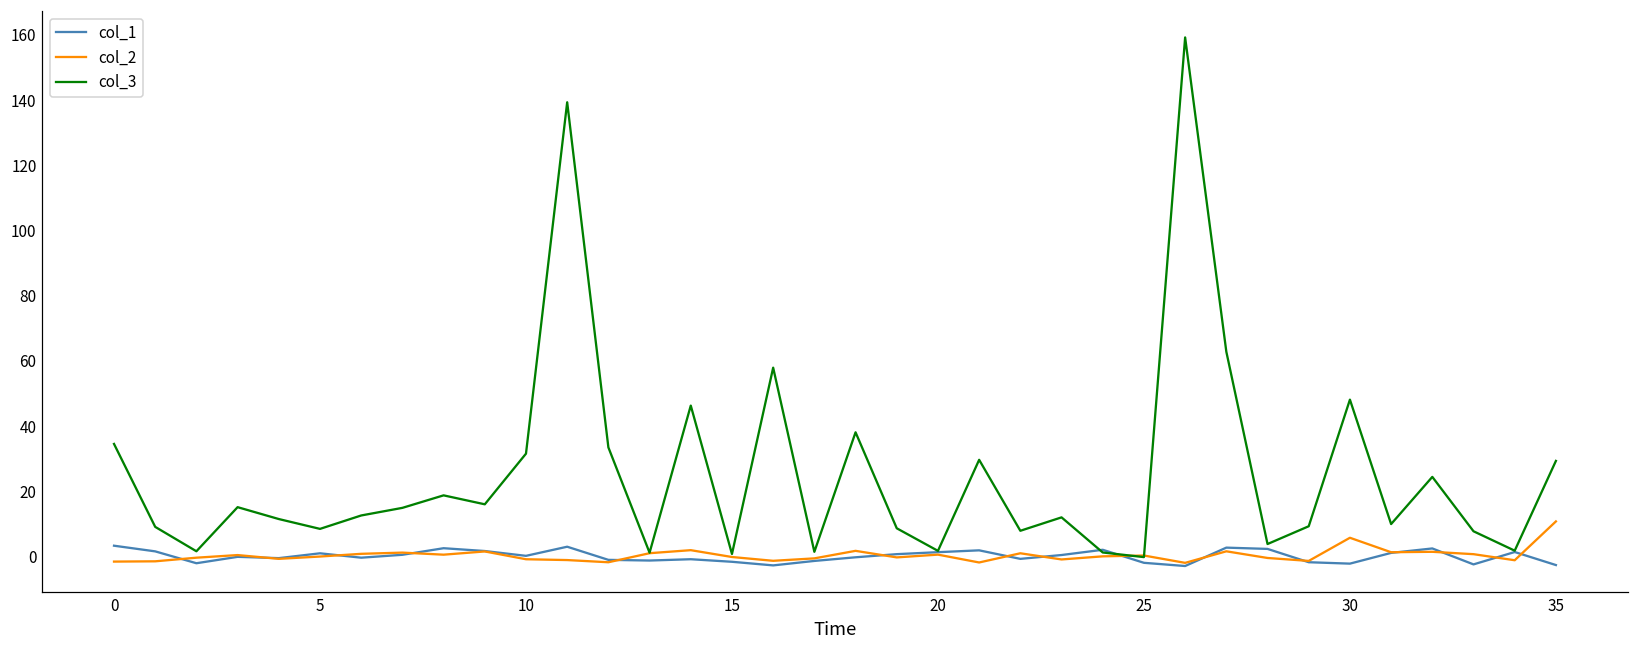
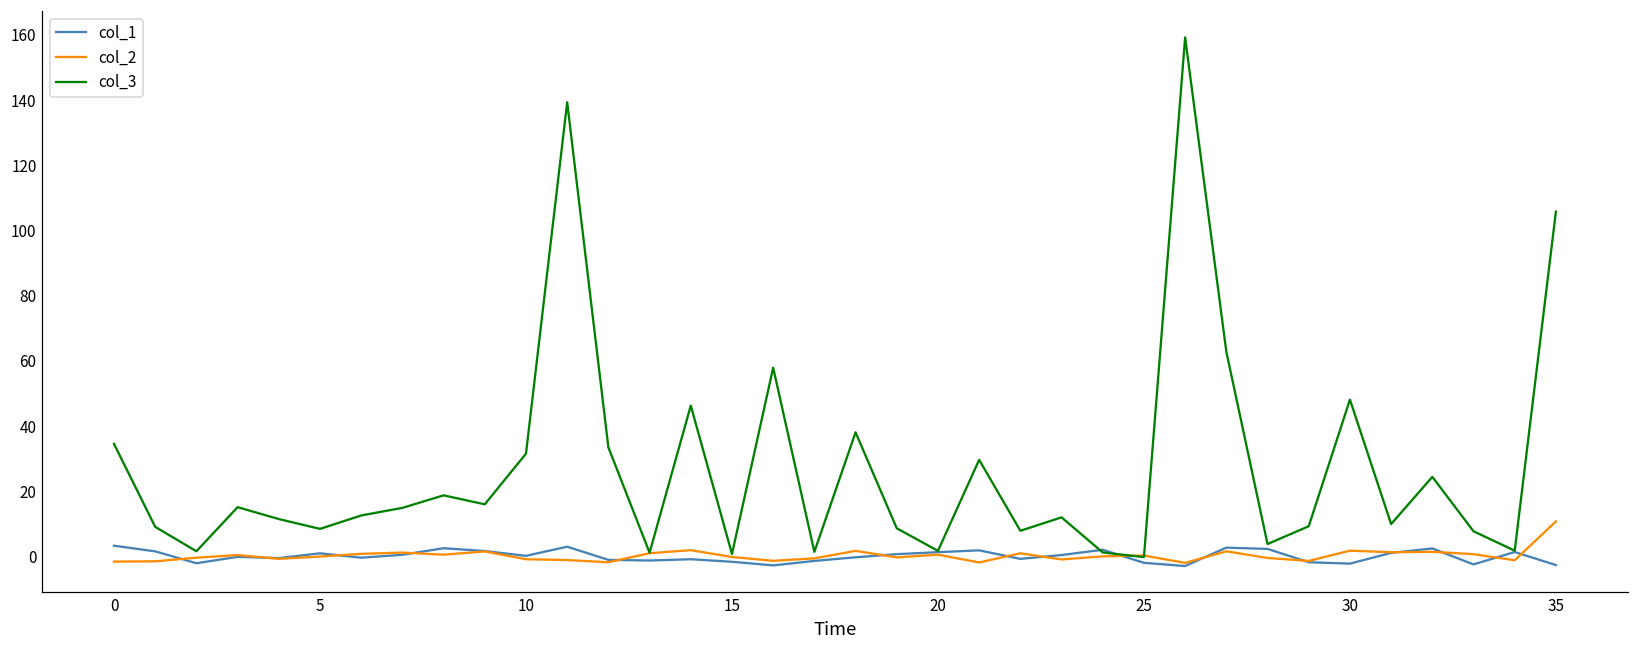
  {
    "col_1": {
      "0": 3,
      "5": 1,
      "10": 0,
      "15": -2,
      "25": -2,
      "30": -2,
      "35": -3
    },
    "col_2": {
      "0": -2,
      "5": 0,
      "10": -1,
      "15": 0,
-     "30": 6,
+     "30": 2,
      "35": 11
    },
    "col_3": {
      "0": 35,
      "5": 8,
      "10": 32,
      "15": 1,
      "30": 48,
-     "35": 29
+     "35": 106
    }
  }
